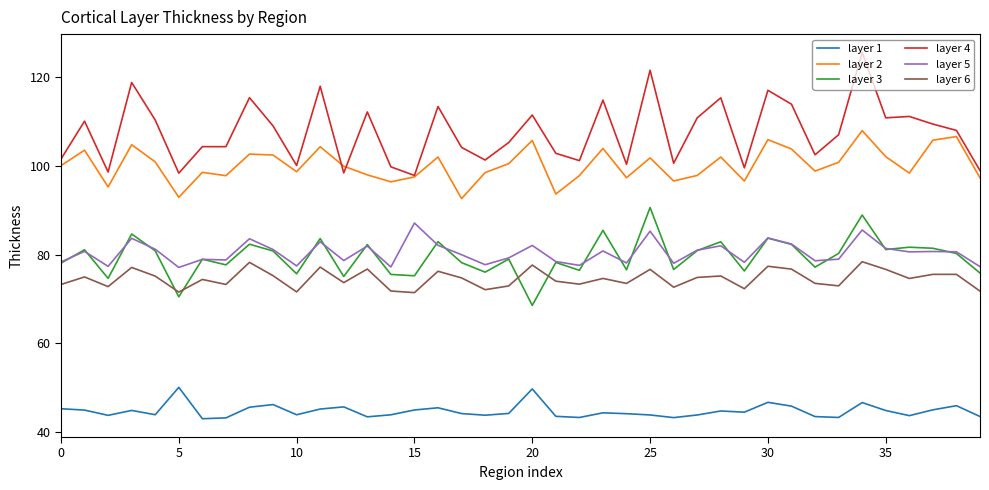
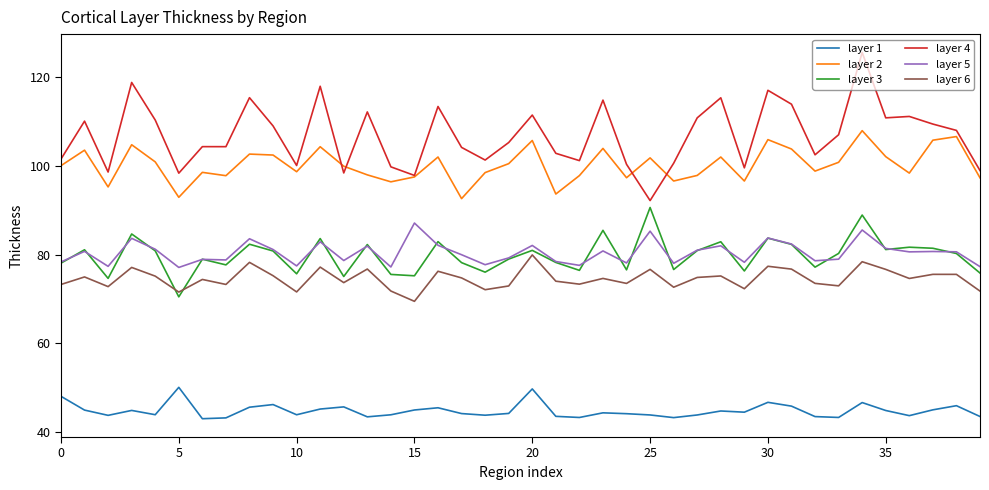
  {
    "layer 1": {
-     "0": 45,
+     "0": 48,
      "5": 50,
      "10": 44,
      "15": 45,
      "20": 50,
      "25": 44,
      "30": 47,
      "35": 45
    },
    "layer 2": {
      "0": 100,
      "5": 93,
      "10": 99,
      "20": 106,
      "25": 102,
      "30": 106,
      "35": 102
    },
    "layer 3": {
      "5": 71,
      "10": 76,
      "15": 75,
-     "20": 69,
+     "20": 81,
      "25": 91
    },
    "layer 4": {
      "0": 102,
      "5": 98,
      "10": 100,
      "20": 111,
-     "25": 122,
+     "25": 92,
      "30": 117,
      "35": 111
    },
    "layer 5": {
      "5": 77,
      "10": 77,
      "15": 87,
      "20": 82,
      "25": 85
    },
    "layer 6": {
      "0": 73,
      "5": 72,
      "10": 72,
-     "15": 71,
-     "20": 78,
+     "15": 69,
+     "20": 80,
      "25": 77,
      "30": 77,
      "35": 77
    }
  }
